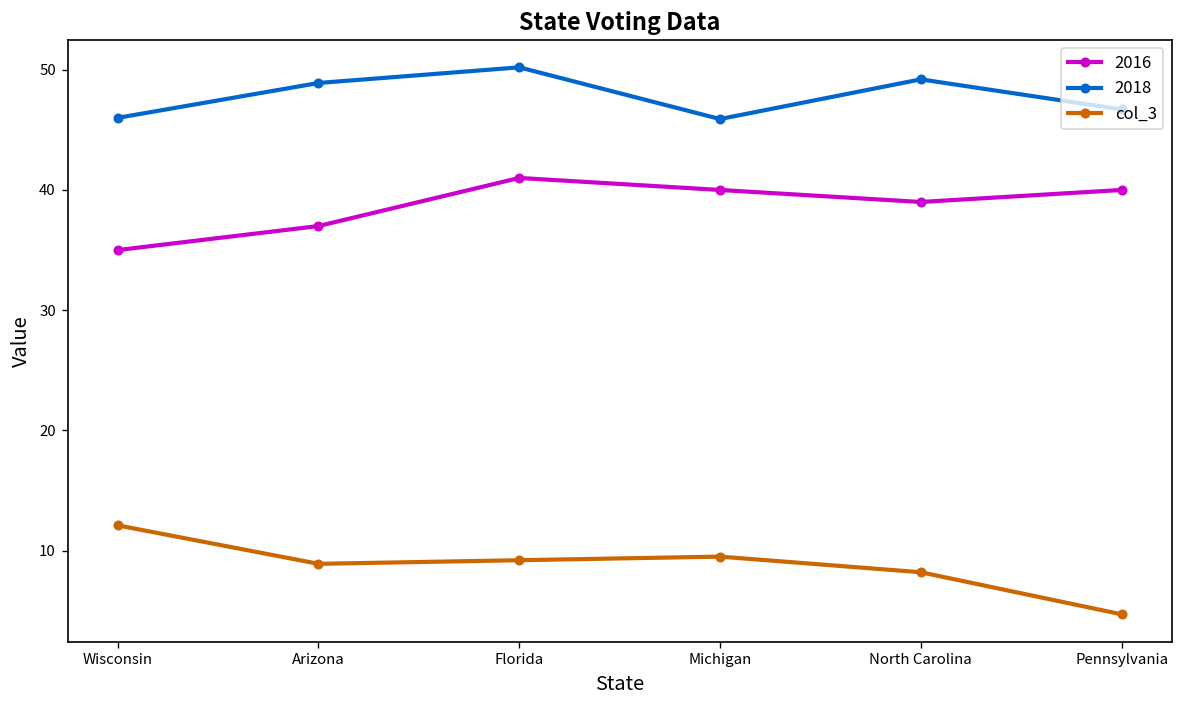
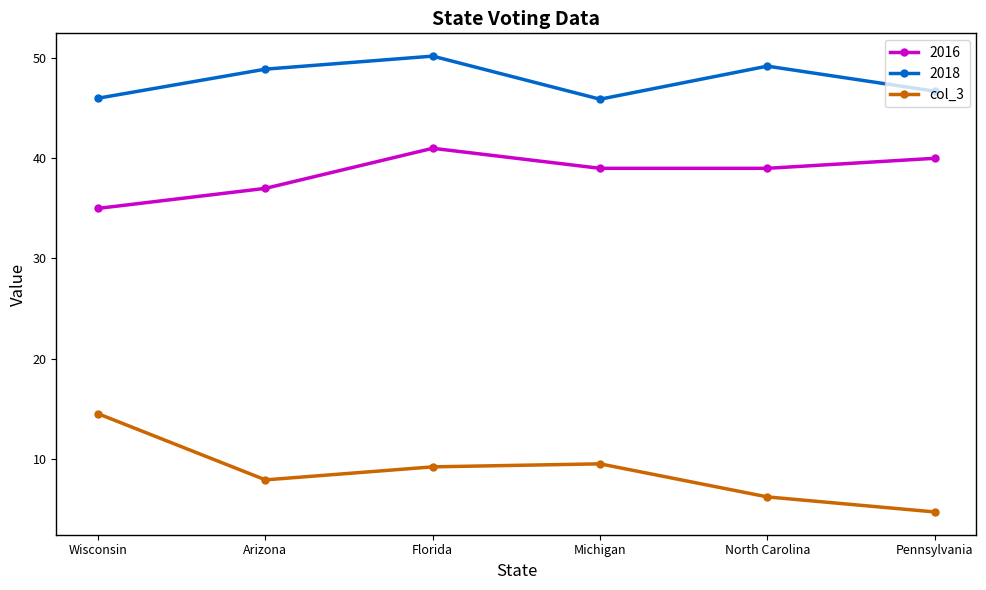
  {
    "2016": {
      "Wisconsin": 35,
      "Arizona": 37,
      "Florida": 41,
-     "Michigan": 40,
+     "Michigan": 39,
      "North Carolina": 39,
      "Pennsylvania": 40
    },
    "2018": {
      "Wisconsin": 46.0,
      "Arizona": 48.9,
      "Florida": 50.2,
      "Michigan": 45.9,
      "North Carolina": 49.2
    },
    "col_3": {
-     "Wisconsin": 12.1,
-     "Arizona": 8.9,
+     "Wisconsin": 14.5,
+     "Arizona": 7.9,
      "Florida": 9.2,
      "Michigan": 9.5,
-     "North Carolina": 8.2,
+     "North Carolina": 6.2,
      "Pennsylvania": 4.7
    }
  }
